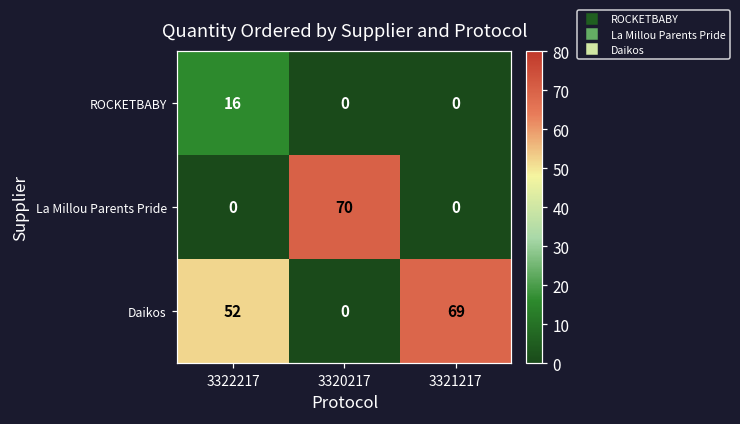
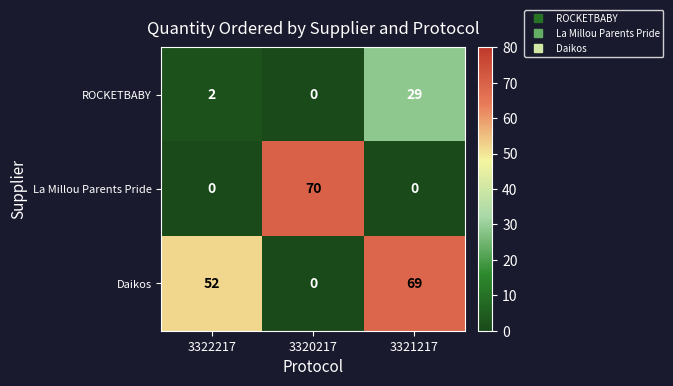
  {
    "ROCKETBABY": {
-     "3322217": 16,
+     "3322217": 2,
      "3320217": 0,
-     "3321217": 0
+     "3321217": 29
    },
    "La Millou Parents Pride": {
      "3322217": 0,
      "3320217": 70,
      "3321217": 0
    },
    "Daikos": {
      "3322217": 52,
      "3320217": 0,
      "3321217": 69
    }
  }
